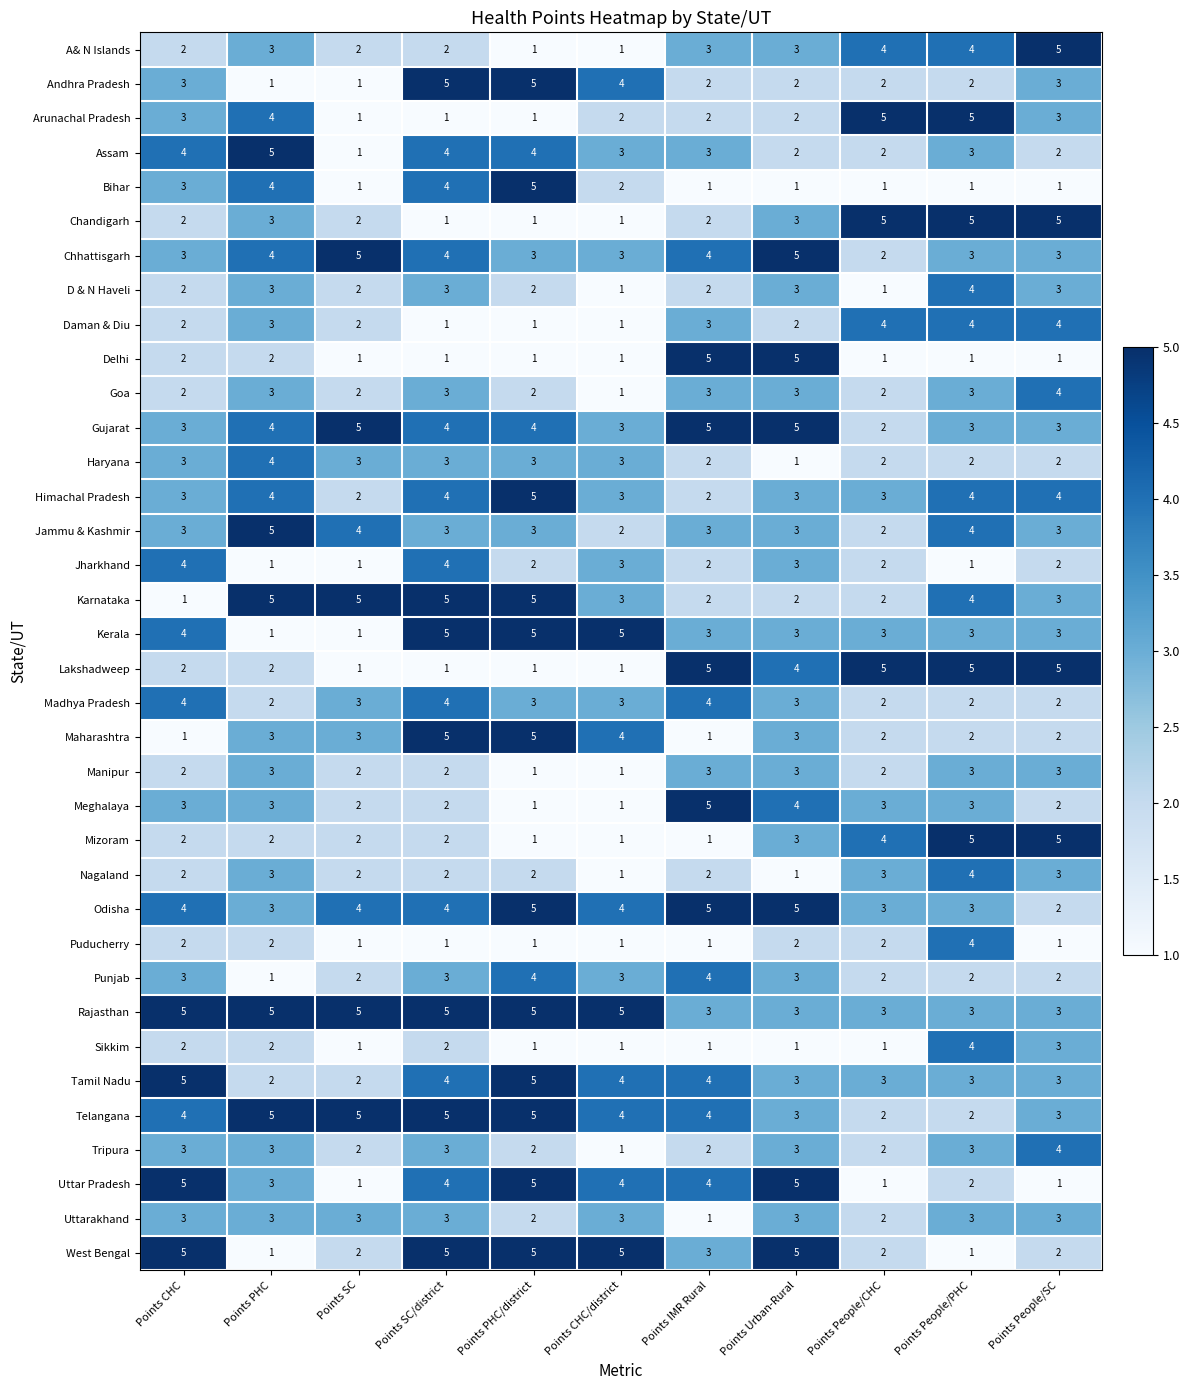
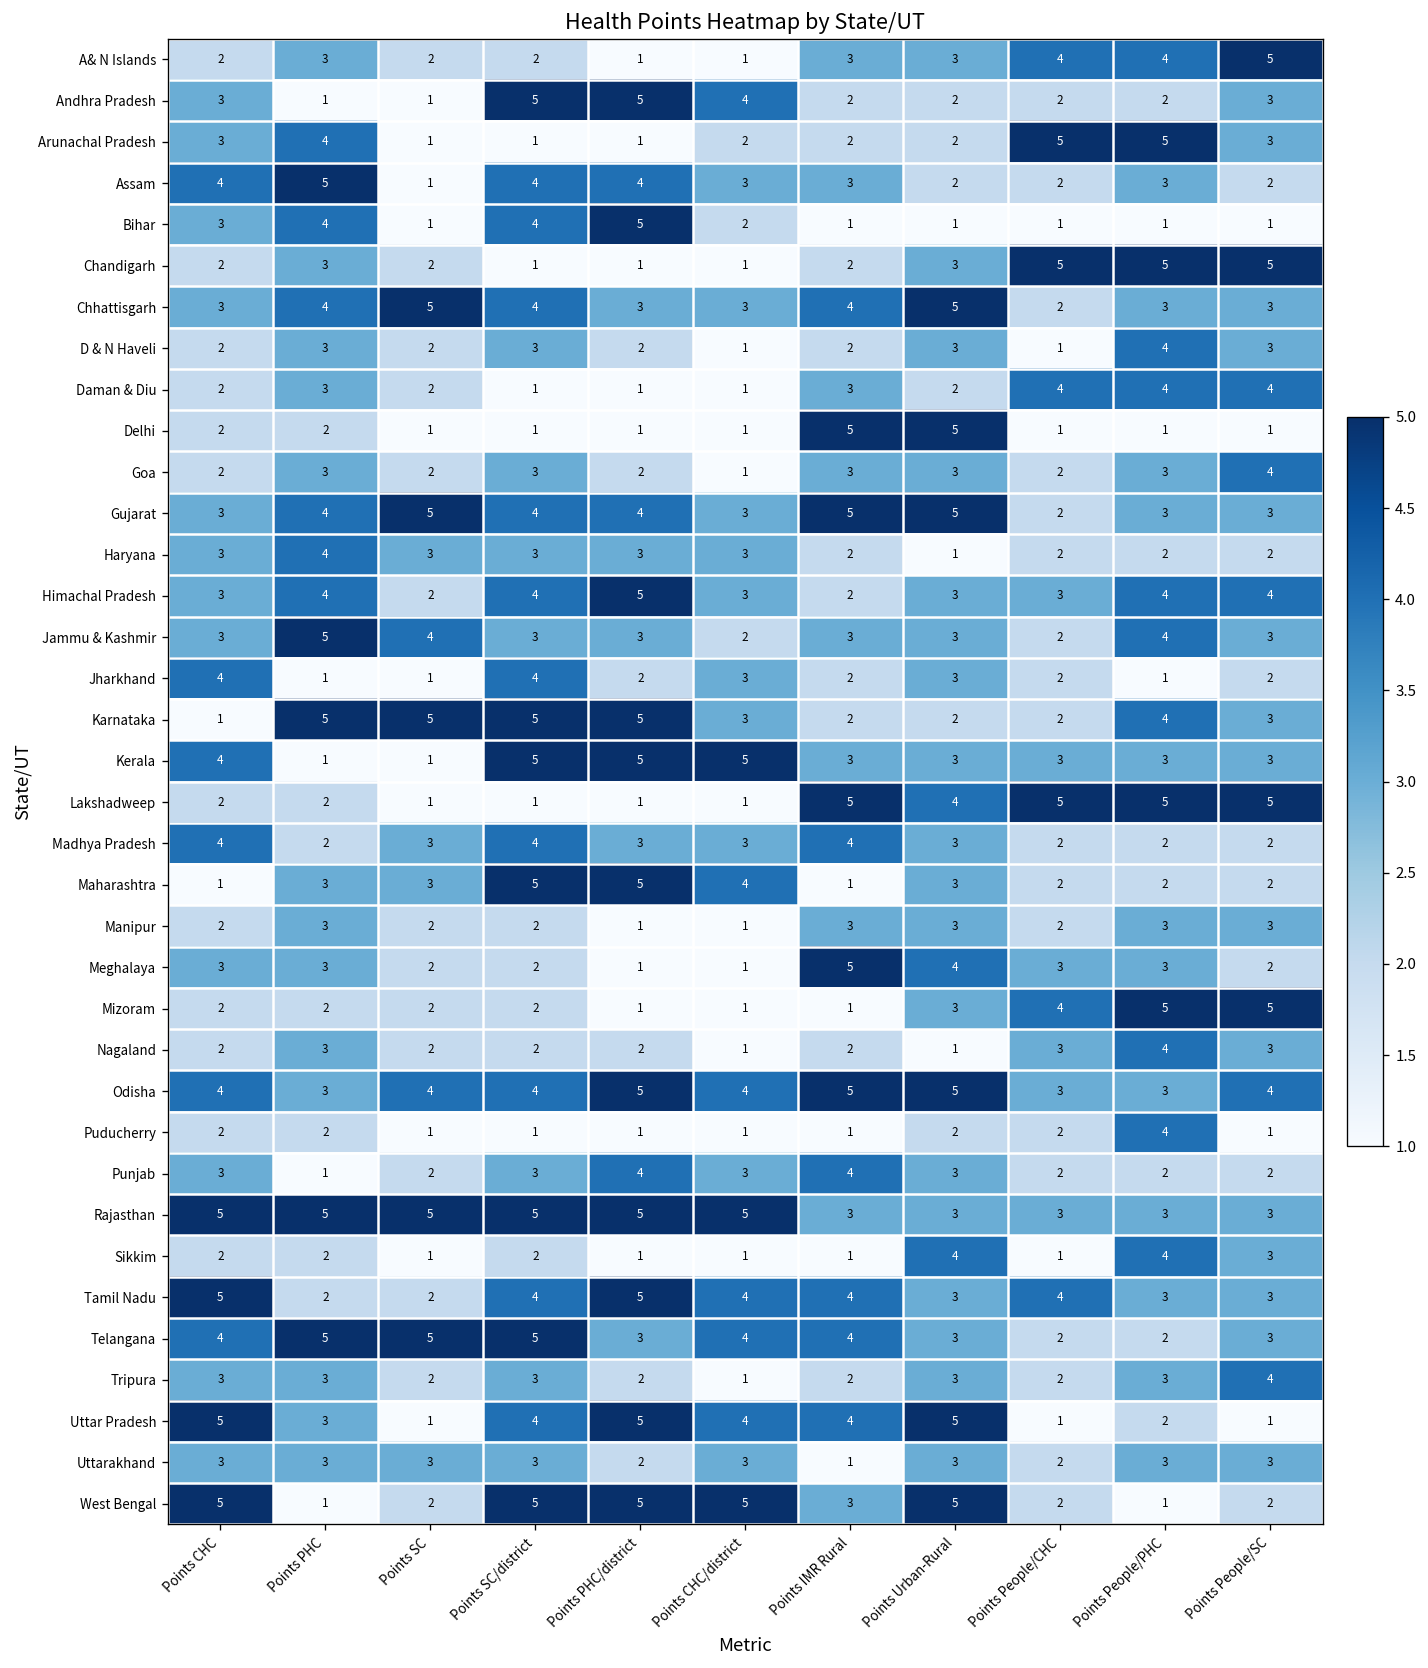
  {
    "Odisha": {
      "Points CHC": 4,
      "Points PHC": 3,
      "Points SC": 4,
      "Points SC/district": 4,
      "Points PHC/district": 5,
      "Points CHC/district": 4,
      "Points IMR Rural": 5,
      "Points Urban-Rural": 5,
      "Points People/CHC": 3,
      "Points People/PHC": 3,
-     "Points People/SC": 2
+     "Points People/SC": 4
    },
    "Sikkim": {
      "Points CHC": 2,
      "Points PHC": 2,
      "Points SC": 1,
      "Points SC/district": 2,
      "Points PHC/district": 1,
      "Points CHC/district": 1,
      "Points IMR Rural": 1,
-     "Points Urban-Rural": 1,
+     "Points Urban-Rural": 4,
      "Points People/CHC": 1,
      "Points People/PHC": 4,
      "Points People/SC": 3
    },
    "Tamil Nadu": {
      "Points CHC": 5,
      "Points PHC": 2,
      "Points SC": 2,
      "Points SC/district": 4,
      "Points PHC/district": 5,
      "Points CHC/district": 4,
      "Points IMR Rural": 4,
      "Points Urban-Rural": 3,
-     "Points People/CHC": 3,
+     "Points People/CHC": 4,
      "Points People/PHC": 3,
      "Points People/SC": 3
    },
    "Telangana": {
      "Points CHC": 4,
      "Points PHC": 5,
      "Points SC": 5,
      "Points SC/district": 5,
-     "Points PHC/district": 5,
+     "Points PHC/district": 3,
      "Points CHC/district": 4,
      "Points IMR Rural": 4,
      "Points Urban-Rural": 3,
      "Points People/CHC": 2,
      "Points People/PHC": 2,
      "Points People/SC": 3
    }
  }
